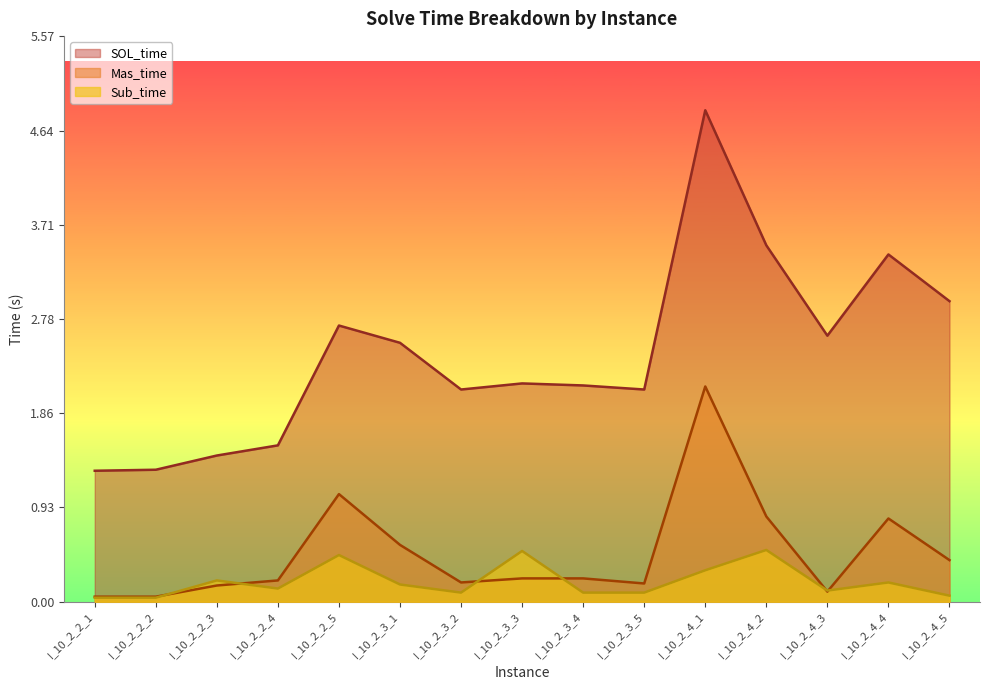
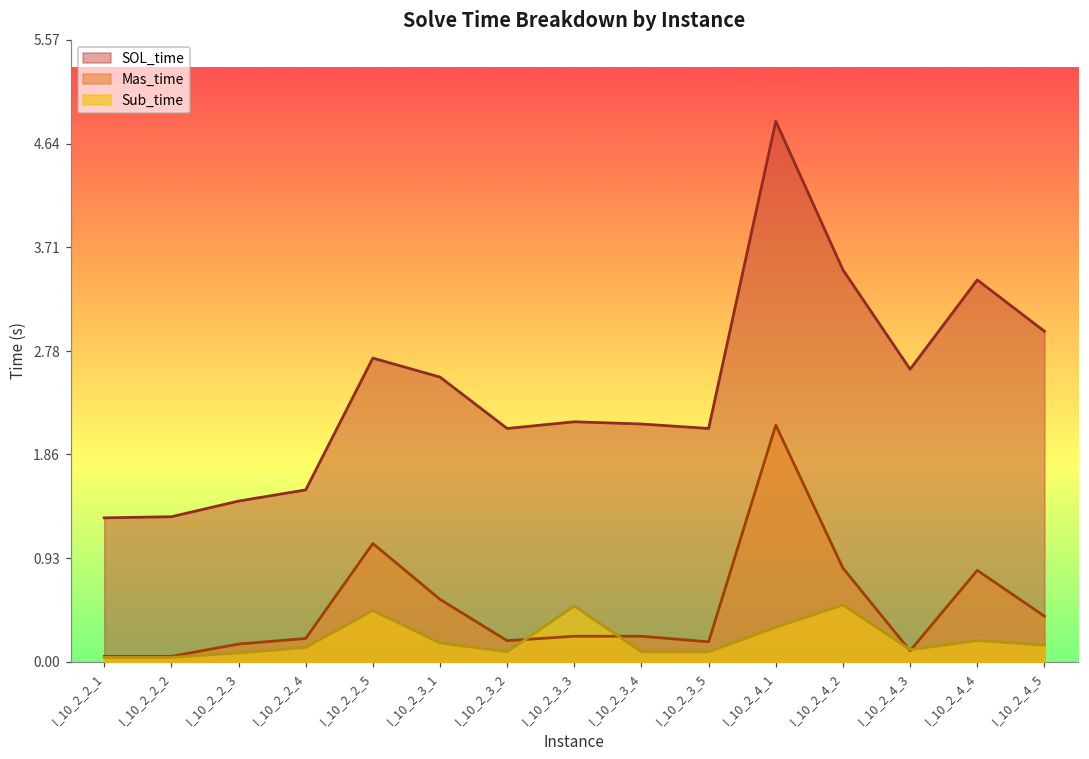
  {
    "Sub_time": {
-     "I_10_2_2_3": 0.21,
+     "I_10_2_2_3": 0.08,
      "I_10_2_2_4": 0.13,
      "I_10_2_2_5": 0.46,
      "I_10_2_3_1": 0.17,
      "I_10_2_3_2": 0.09,
      "I_10_2_3_3": 0.50,
      "I_10_2_3_4": 0.09,
      "I_10_2_3_5": 0.09,
      "I_10_2_4_1": 0.31,
      "I_10_2_4_2": 0.51,
      "I_10_2_4_4": 0.19,
-     "I_10_2_4_5": 0.06
+     "I_10_2_4_5": 0.15
    }
  }
